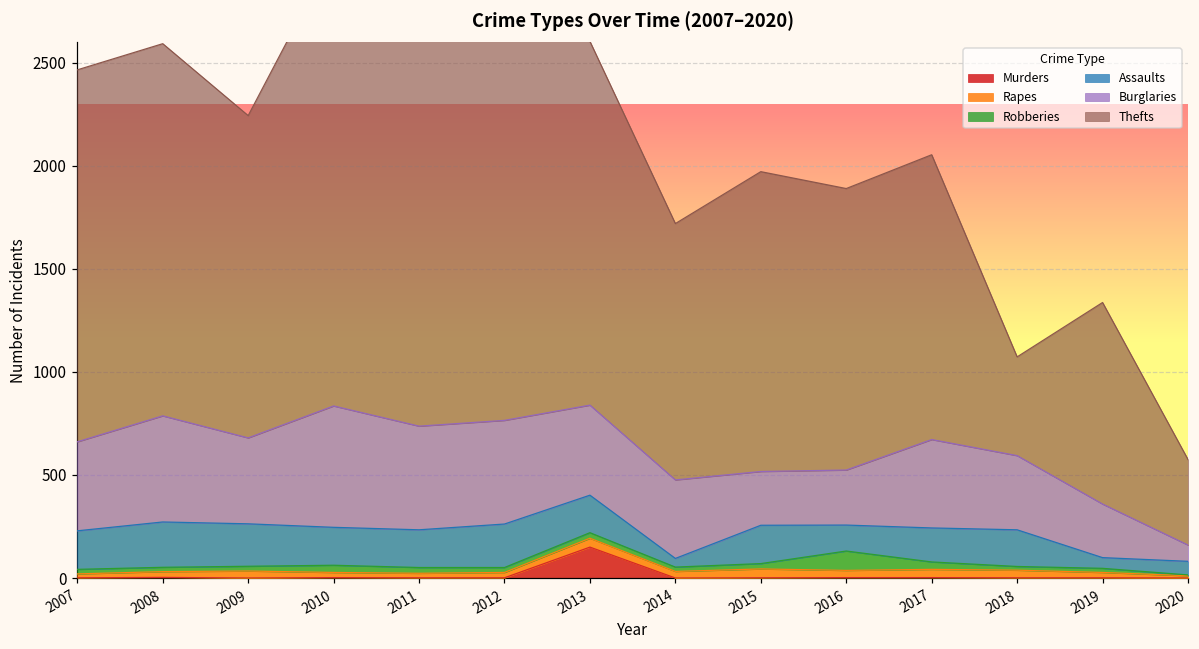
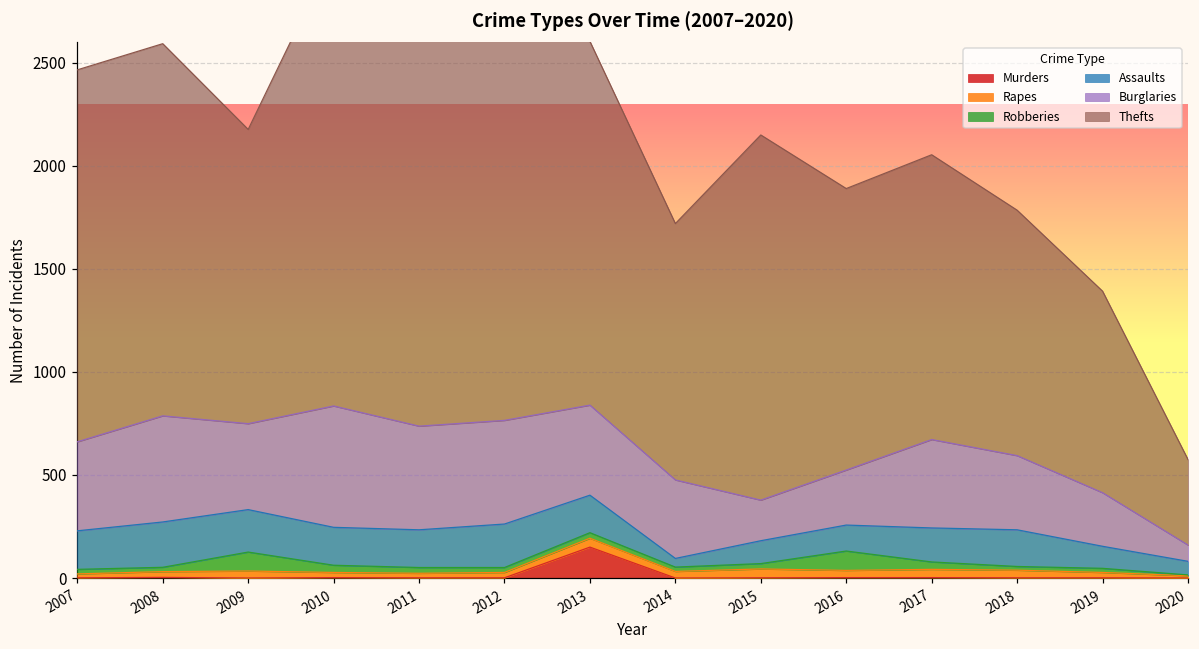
  {
    "Murders": {
      "2007": 0,
      "2008": 0,
      "2009": 0,
      "2010": 0,
      "2011": 0,
      "2012": 0,
      "2013": 150,
      "2014": 0,
      "2015": 0,
      "2016": 0,
      "2017": 0,
      "2018": 0,
      "2019": 0
    },
    "Rapes": {
      "2007": 20,
      "2008": 30,
      "2009": 30,
      "2010": 30,
      "2011": 20,
      "2012": 30,
      "2013": 40,
      "2014": 30,
      "2015": 40,
      "2016": 40,
      "2017": 40,
      "2018": 40,
      "2019": 30
    },
    "Robberies": {
      "2007": 20,
      "2008": 20,
-     "2009": 20,
+     "2009": 90,
      "2010": 40,
      "2011": 30,
      "2012": 20,
      "2013": 30,
      "2014": 20,
      "2015": 30,
      "2016": 90,
      "2017": 40,
      "2018": 20,
      "2019": 20
    },
    "Assaults": {
      "2007": 190,
      "2008": 220,
      "2009": 210,
      "2010": 180,
      "2011": 180,
      "2012": 210,
      "2013": 180,
      "2014": 40,
-     "2015": 190,
+     "2015": 110,
      "2016": 130,
      "2017": 170,
      "2018": 180,
-     "2019": 50,
+     "2019": 110,
      "2020": 70
    },
    "Burglaries": {
      "2007": 430,
      "2008": 520,
      "2009": 420,
      "2010": 590,
      "2011": 500,
      "2012": 500,
      "2013": 440,
      "2014": 380,
-     "2015": 260,
+     "2015": 200,
      "2016": 270,
      "2017": 430,
      "2018": 360,
      "2019": 260,
      "2020": 80
    },
    "Thefts": {
      "2007": 1810,
      "2008": 1810,
-     "2009": 1560,
+     "2009": 1430,
      "2013": 1770,
      "2014": 1240,
-     "2015": 1460,
+     "2015": 1770,
      "2016": 1370,
      "2017": 1380,
-     "2018": 480,
+     "2018": 1190,
      "2019": 980,
      "2020": 420
    }
  }
